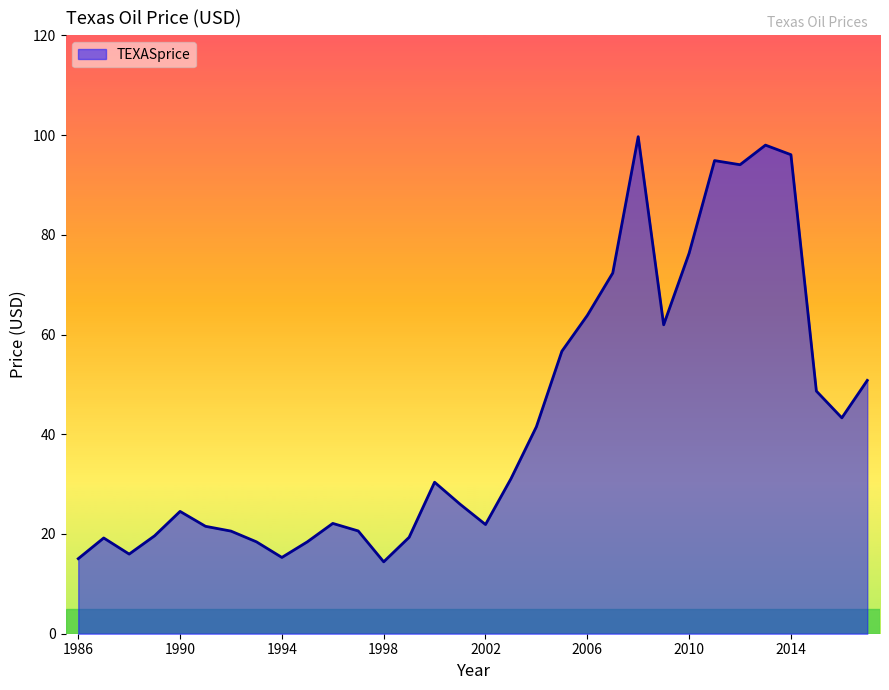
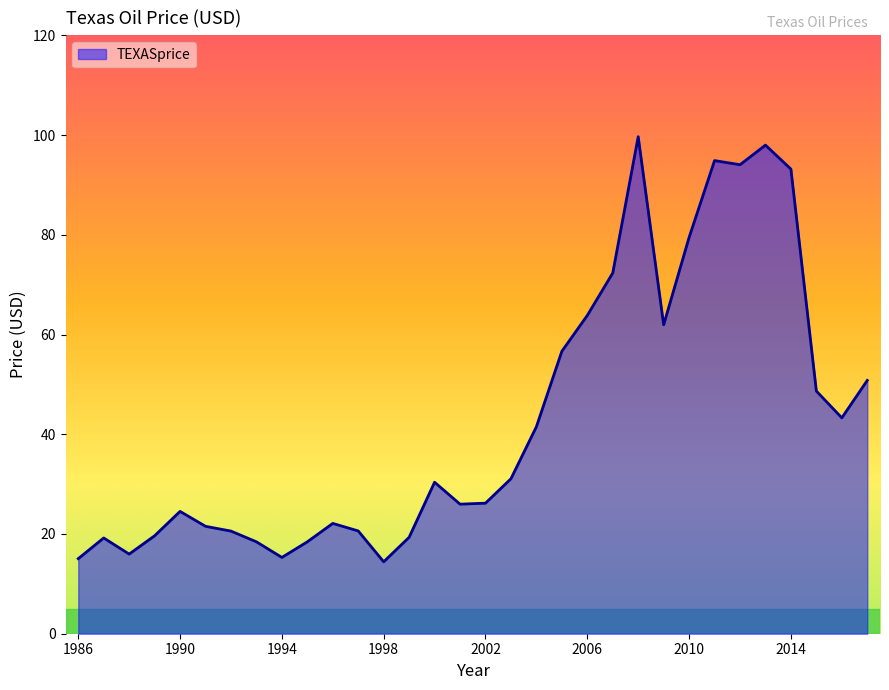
  {
    "1986": 15,
    "1990": 25,
    "1994": 15,
    "1998": 14,
-   "2002": 22,
+   "2002": 26,
    "2006": 64,
-   "2010": 76,
-   "2014": 96
+   "2010": 79,
+   "2014": 93
  }
